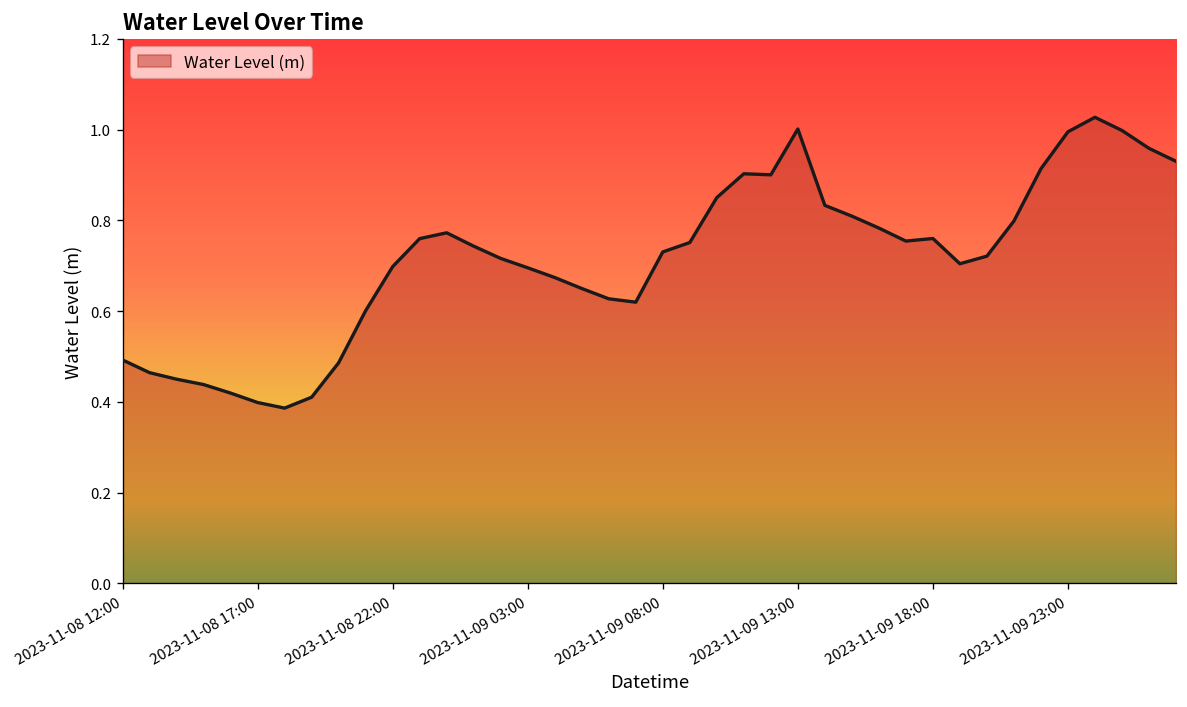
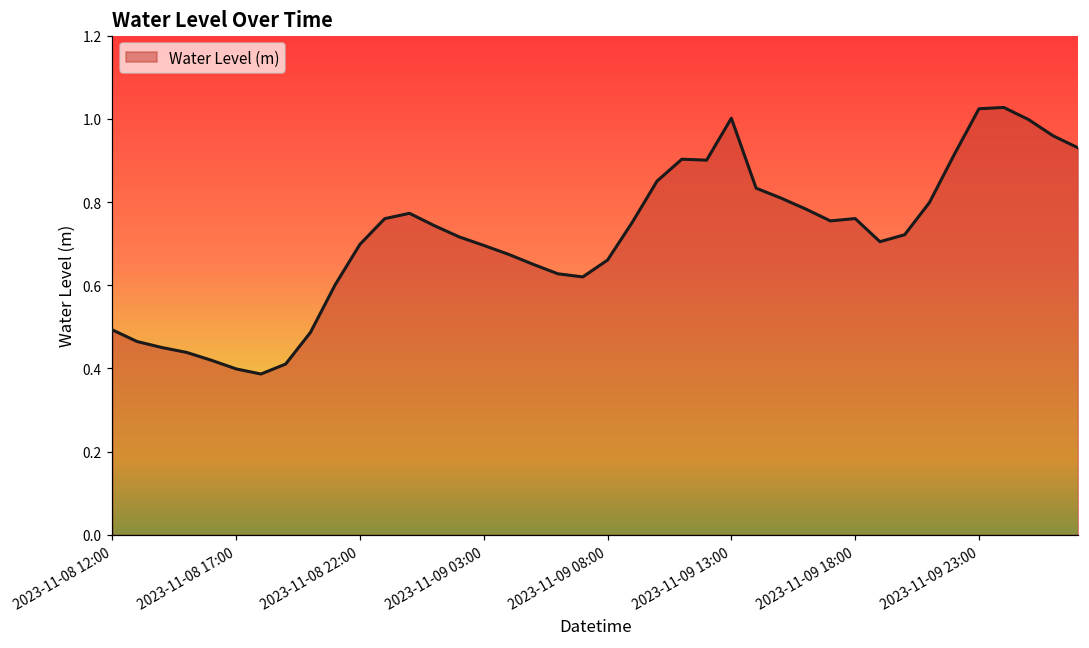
  {
    "2023-11-08 12:00": 0.49,
    "2023-11-08 17:00": 0.40,
    "2023-11-08 22:00": 0.70,
    "2023-11-09 03:00": 0.70,
-   "2023-11-09 08:00": 0.73,
+   "2023-11-09 08:00": 0.66,
    "2023-11-09 13:00": 1.00,
    "2023-11-09 18:00": 0.76,
-   "2023-11-09 23:00": 1.00
+   "2023-11-09 23:00": 1.02
  }
